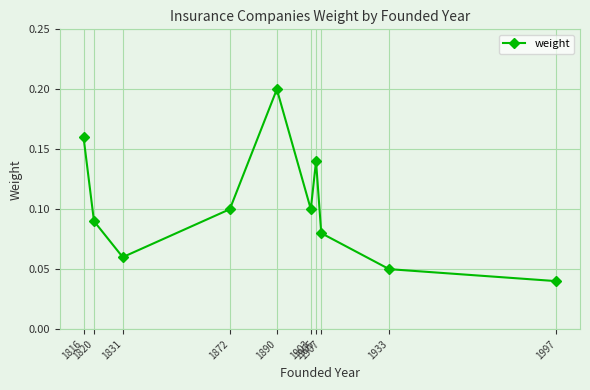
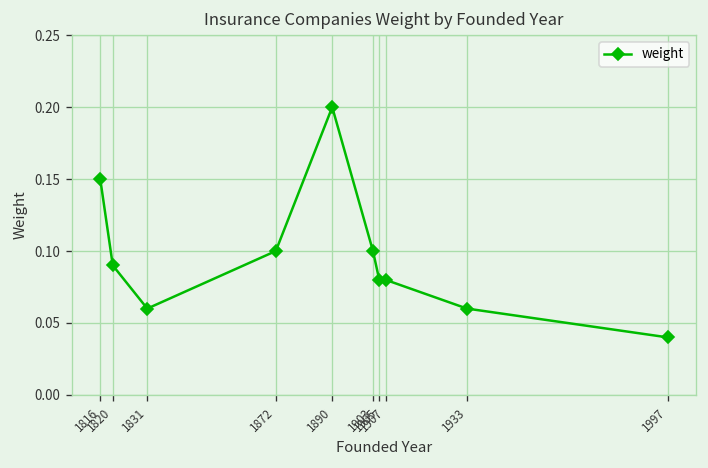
  {
-   "1816": 0.16,
+   "1816": 0.15,
    "1820": 0.09,
    "1831": 0.06,
    "1872": 0.10,
    "1890": 0.20,
    "1903": 0.10,
-   "1905": 0.14,
+   "1905": 0.08,
    "1907": 0.08,
-   "1933": 0.05,
+   "1933": 0.06,
    "1997": 0.04
  }
